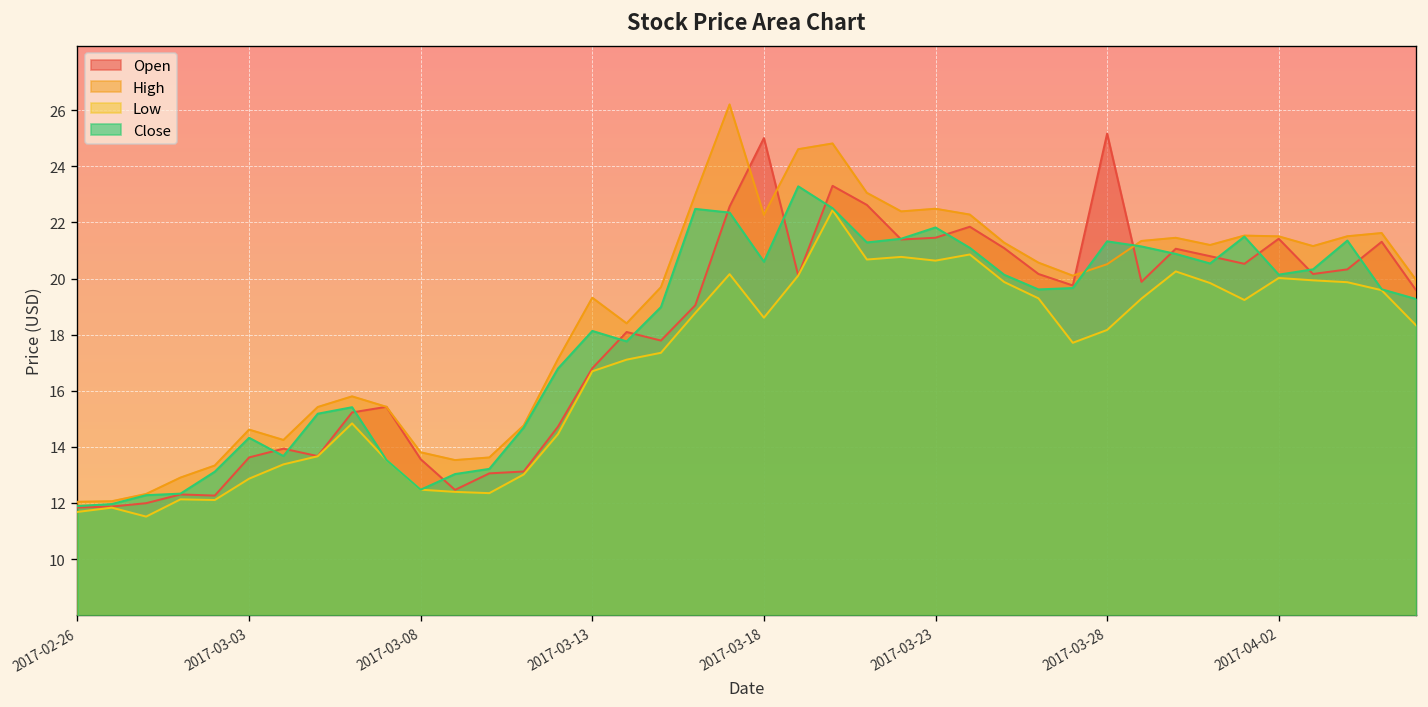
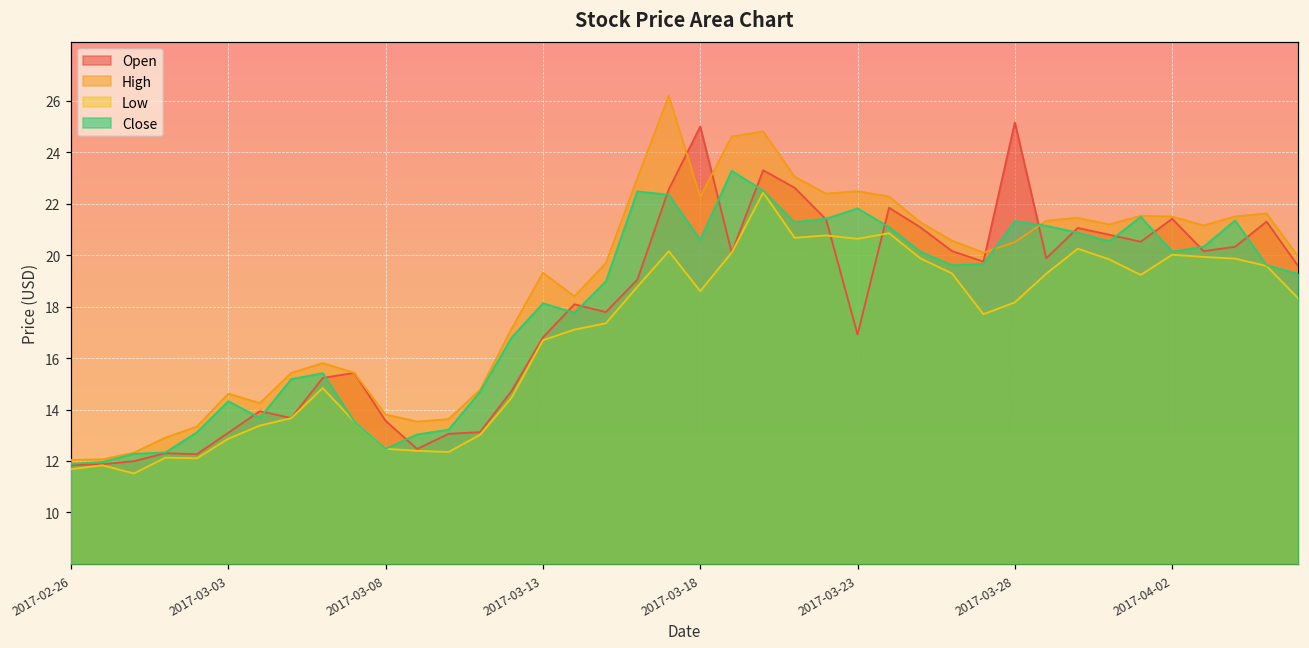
  {
    "Open": {
-     "2017-03-03": 13.6,
+     "2017-03-03": 13.1,
      "2017-03-08": 13.6,
      "2017-03-18": 25.0,
-     "2017-03-23": 21.5,
+     "2017-03-23": 16.9,
      "2017-03-28": 25.2
    },
    "Close": {
      "2017-03-03": 14.3,
      "2017-03-13": 18.1,
      "2017-03-18": 20.6,
      "2017-03-23": 21.8,
      "2017-03-28": 21.3,
      "2017-04-02": 20.1
    }
  }
